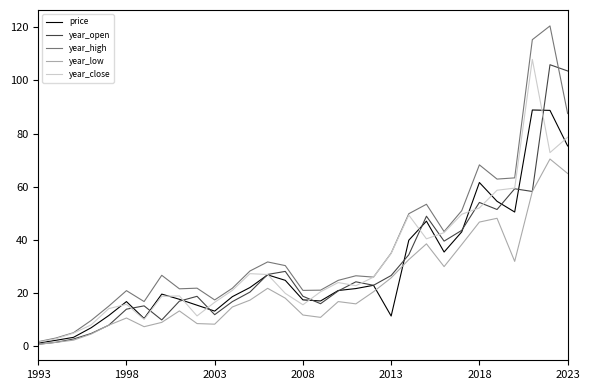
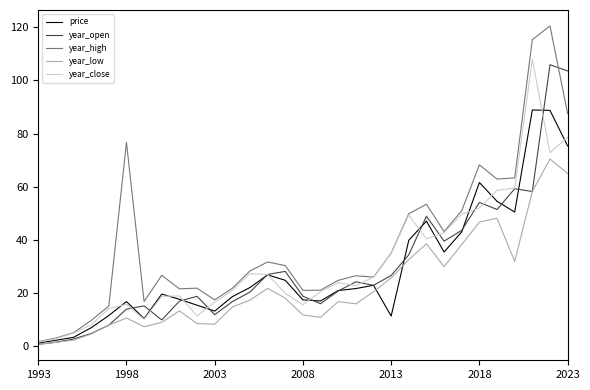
  {
    "price": {
      "1998": 17,
      "2003": 13,
      "2008": 17,
      "2013": 11,
      "2018": 62,
      "2023": 75
    },
    "year_open": {
      "1998": 14,
      "2003": 12,
      "2008": 19,
      "2018": 54,
      "2023": 104
    },
    "year_high": {
-     "1998": 21,
+     "1998": 77,
      "2008": 21,
      "2018": 68,
      "2023": 88
    }
  }
